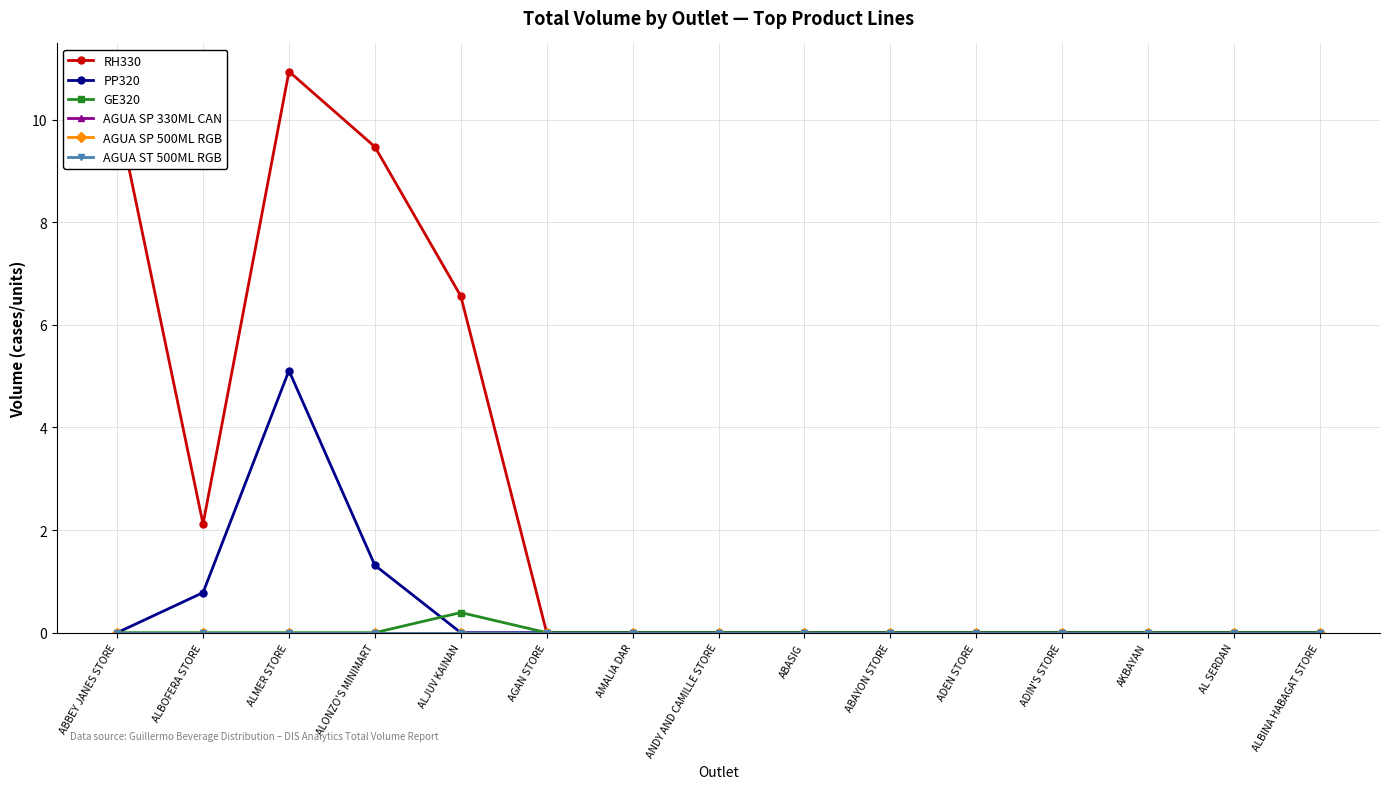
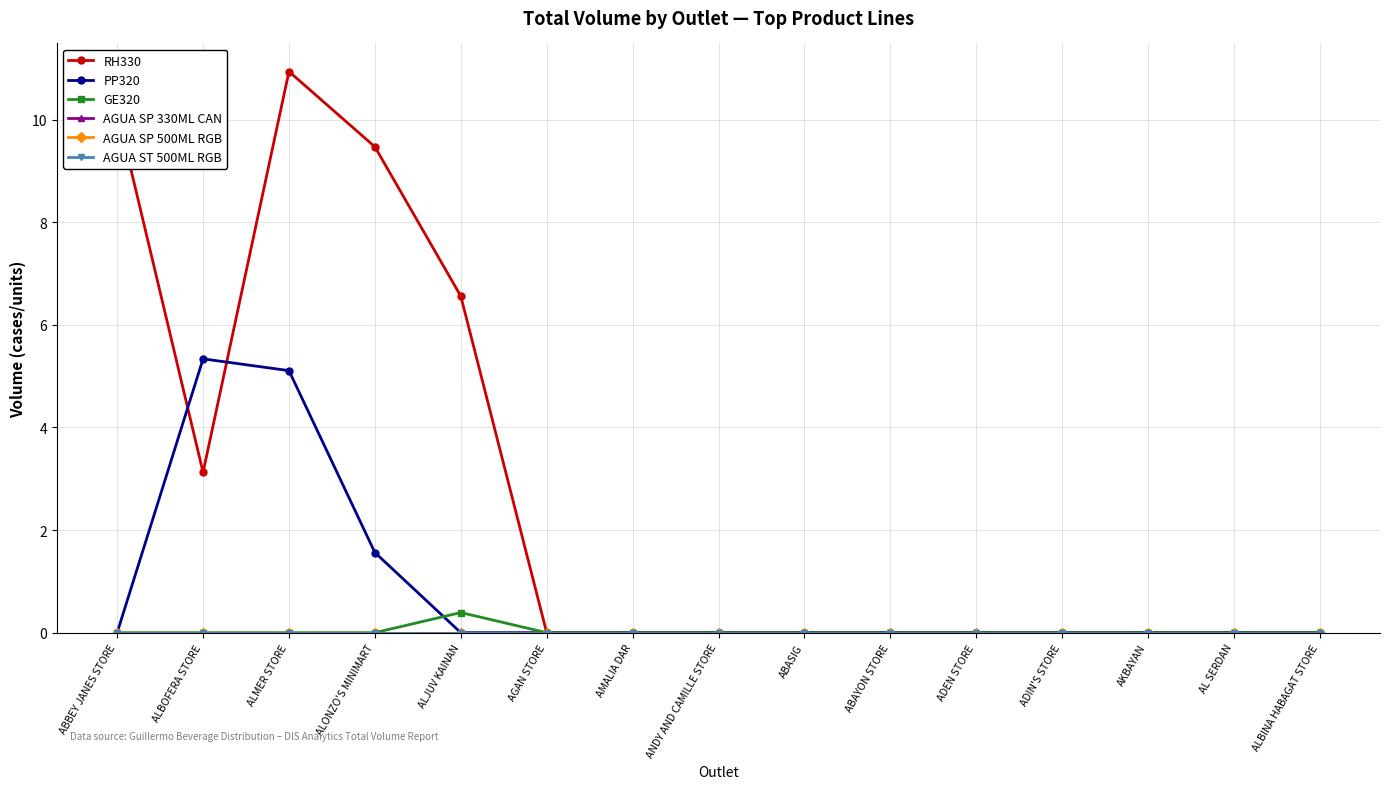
  {
    "RH330": {
-     "ALBOFERA STORE": 2.1,
+     "ALBOFERA STORE": 3.1,
      "ALMER STORE": 10.9,
      "ALONZO'S MINIMART": 9.5,
      "ALJUV KAINAN": 6.6
    },
    "PP320": {
-     "ALBOFERA STORE": 0.8,
+     "ALBOFERA STORE": 5.3,
      "ALMER STORE": 5.1,
-     "ALONZO'S MINIMART": 1.3
+     "ALONZO'S MINIMART": 1.6
    },
    "GE320": {
      "ALJUV KAINAN": 0.4
    }
  }
